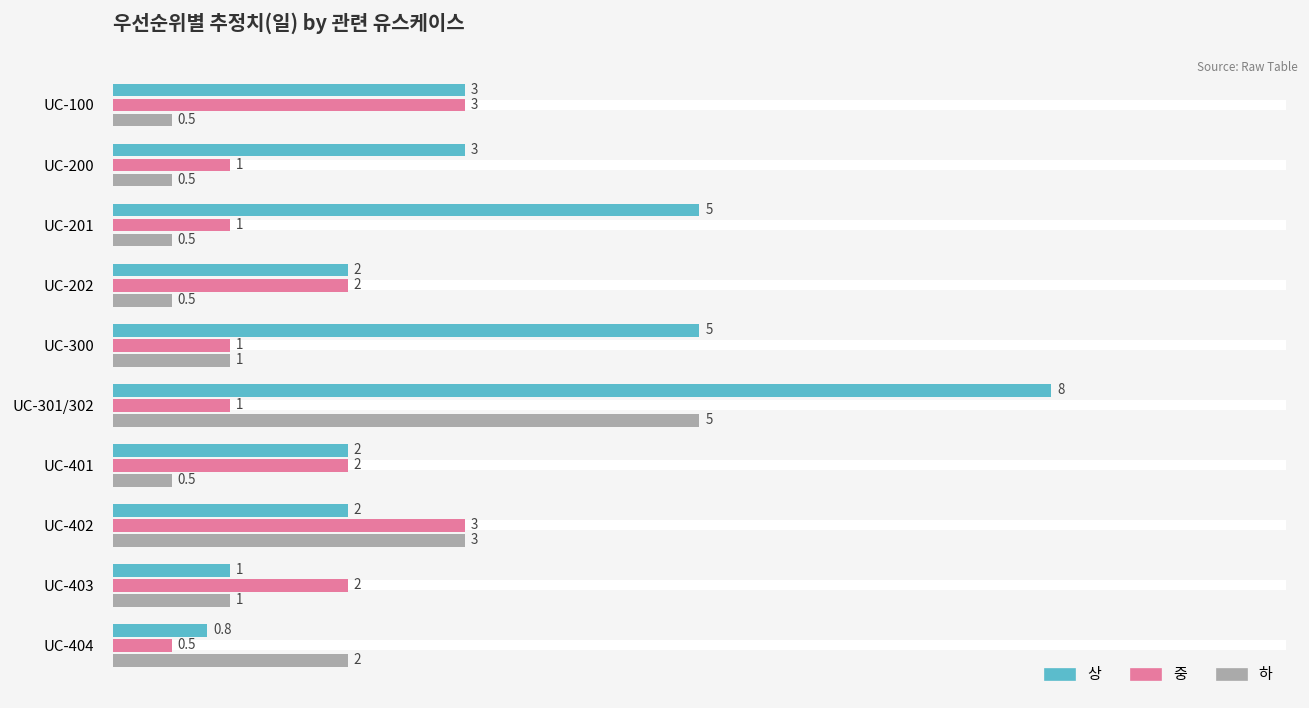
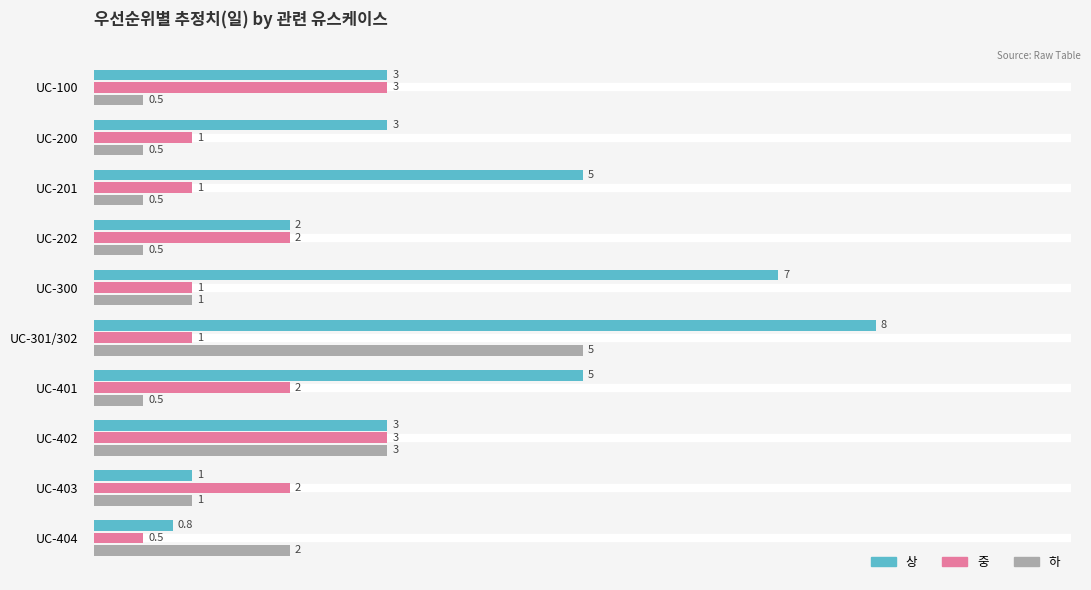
  {
    "상": {
      "UC-100": 3,
      "UC-200": 3,
      "UC-201": 5,
      "UC-202": 2,
-     "UC-300": 5,
+     "UC-300": 7,
      "UC-301/302": 8,
-     "UC-401": 2,
-     "UC-402": 2,
+     "UC-401": 5,
+     "UC-402": 3,
      "UC-403": 1,
      "UC-404": 0.8
    },
    "중": {
      "UC-100": 3,
      "UC-200": 1,
      "UC-201": 1,
      "UC-202": 2,
      "UC-300": 1,
      "UC-301/302": 1,
      "UC-401": 2,
      "UC-402": 3,
      "UC-403": 2,
      "UC-404": 0.5
    },
    "하": {
      "UC-100": 0.5,
      "UC-200": 0.5,
      "UC-201": 0.5,
      "UC-202": 0.5,
      "UC-300": 1,
      "UC-301/302": 5,
      "UC-401": 0.5,
      "UC-402": 3,
      "UC-403": 1,
      "UC-404": 2
    }
  }
